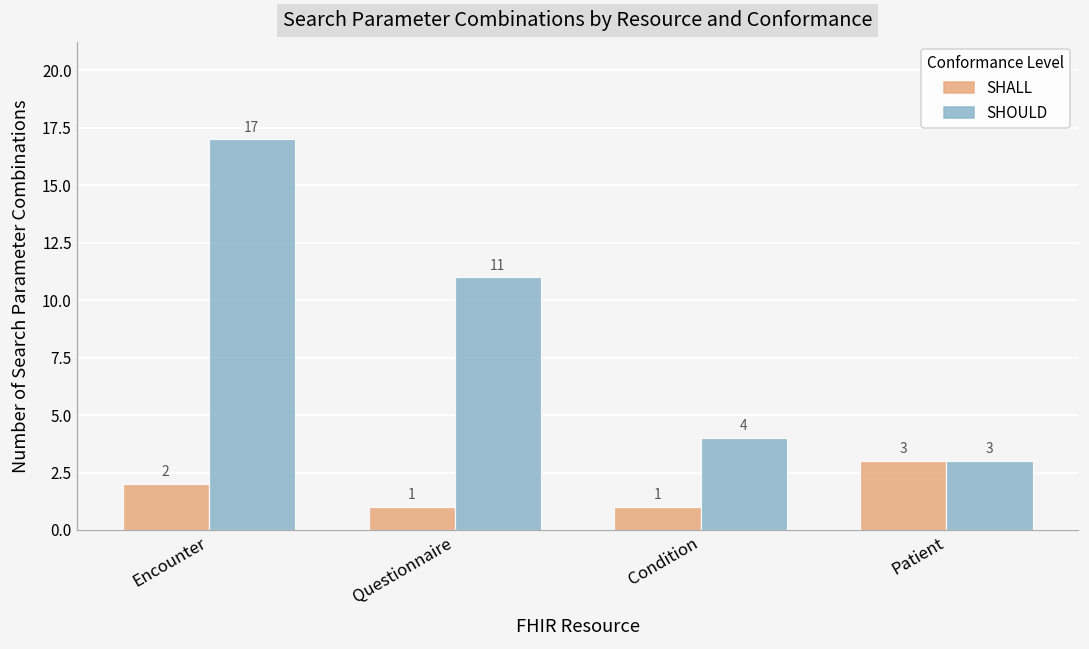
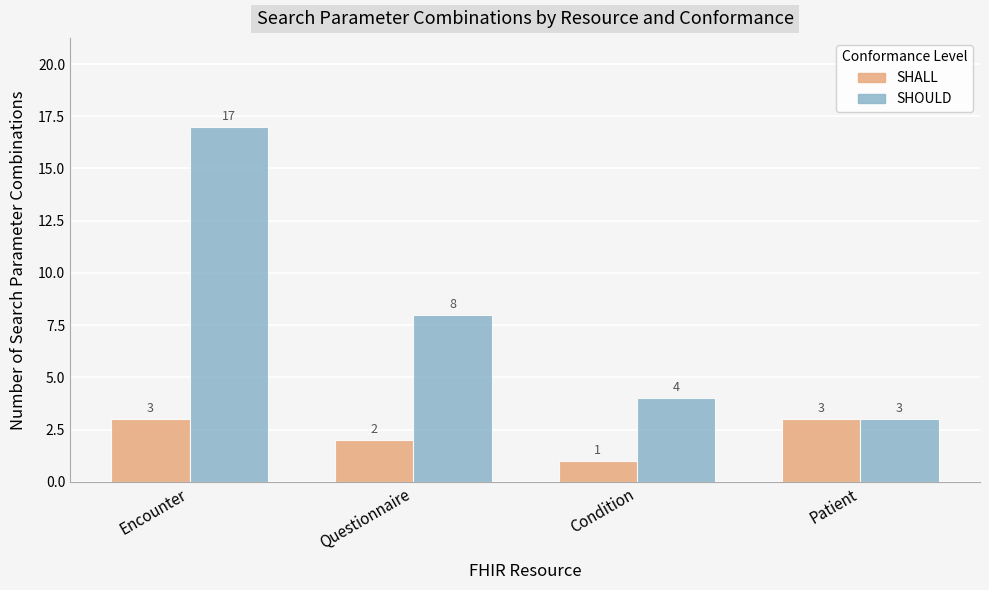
  {
    "SHALL": {
-     "Encounter": 2,
-     "Questionnaire": 1,
+     "Encounter": 3,
+     "Questionnaire": 2,
      "Condition": 1,
      "Patient": 3
    },
    "SHOULD": {
      "Encounter": 17,
-     "Questionnaire": 11,
+     "Questionnaire": 8,
      "Condition": 4,
      "Patient": 3
    }
  }
